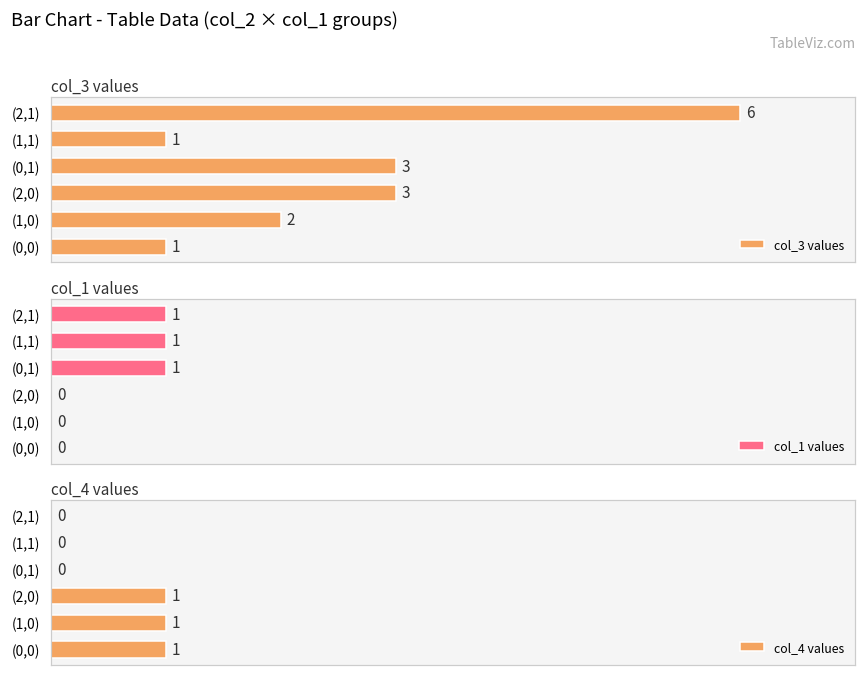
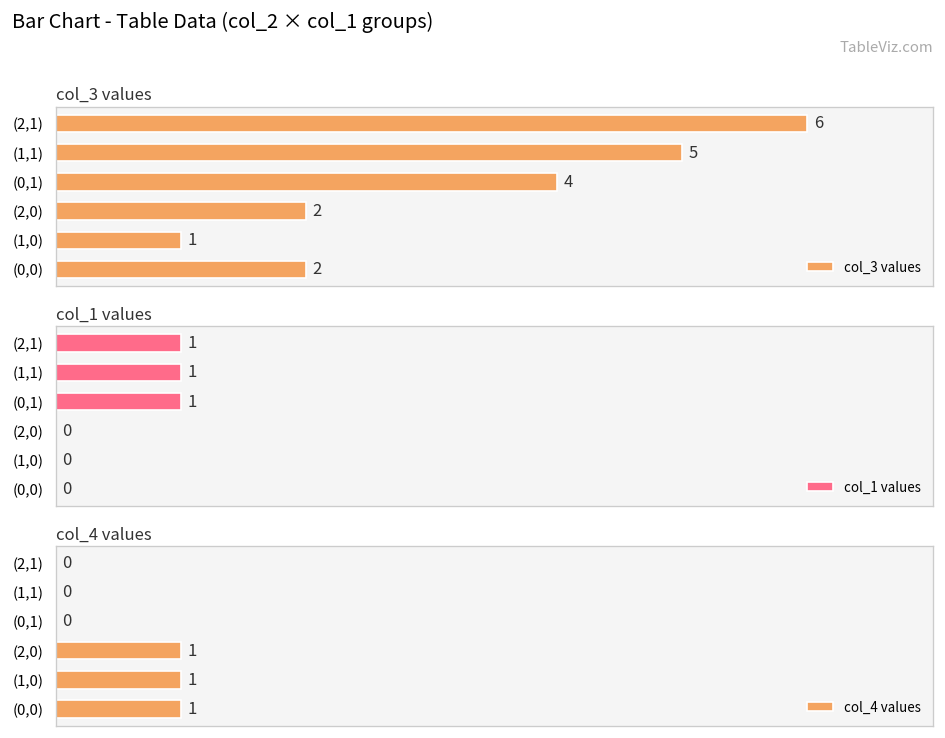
  {
    "col_3 values": {
      "(2,1)": 6,
-     "(1,1)": 1,
-     "(0,1)": 3,
-     "(2,0)": 3,
-     "(1,0)": 2,
-     "(0,0)": 1
+     "(1,1)": 5,
+     "(0,1)": 4,
+     "(2,0)": 2,
+     "(1,0)": 1,
+     "(0,0)": 2
    },
    "col_1 values": {
      "(2,1)": 1,
      "(1,1)": 1,
      "(0,1)": 1,
      "(2,0)": 0,
      "(1,0)": 0,
      "(0,0)": 0
    },
    "col_4 values": {
      "(2,1)": 0,
      "(1,1)": 0,
      "(0,1)": 0,
      "(2,0)": 1,
      "(1,0)": 1,
      "(0,0)": 1
    }
  }
